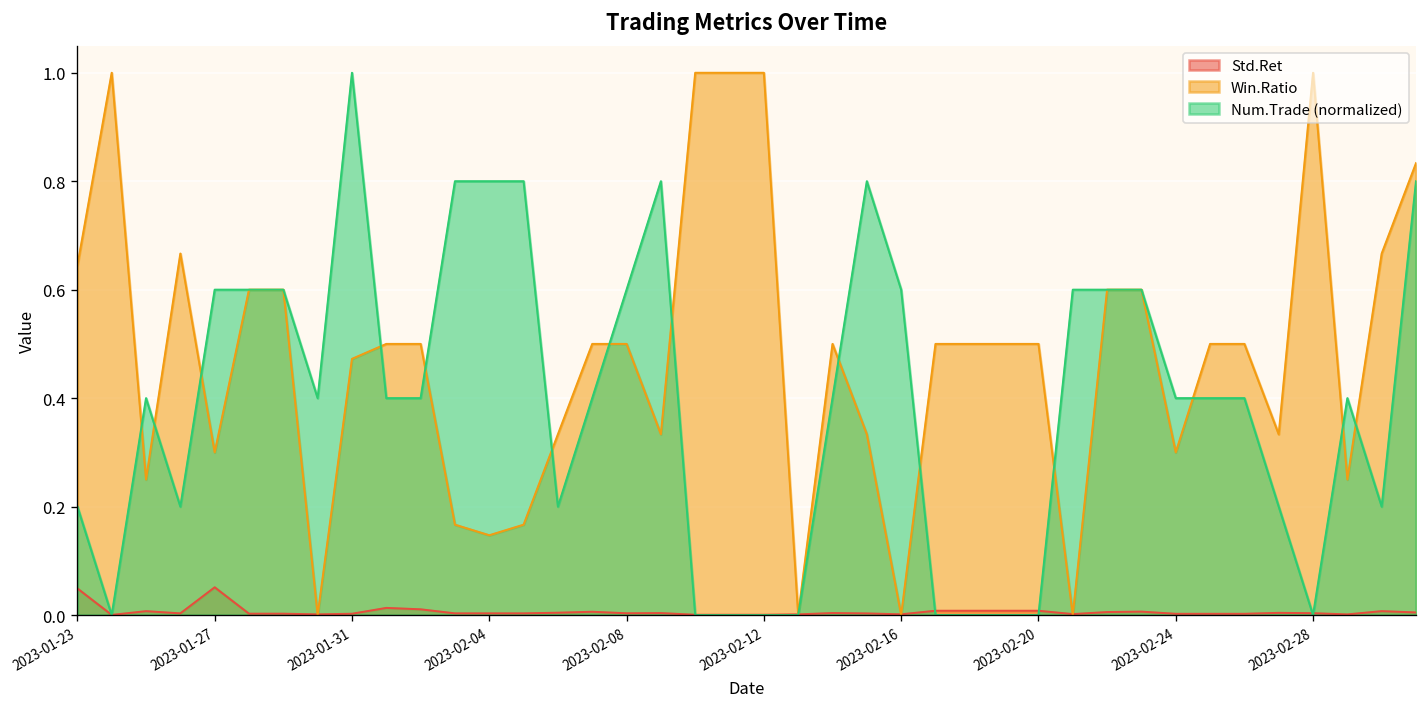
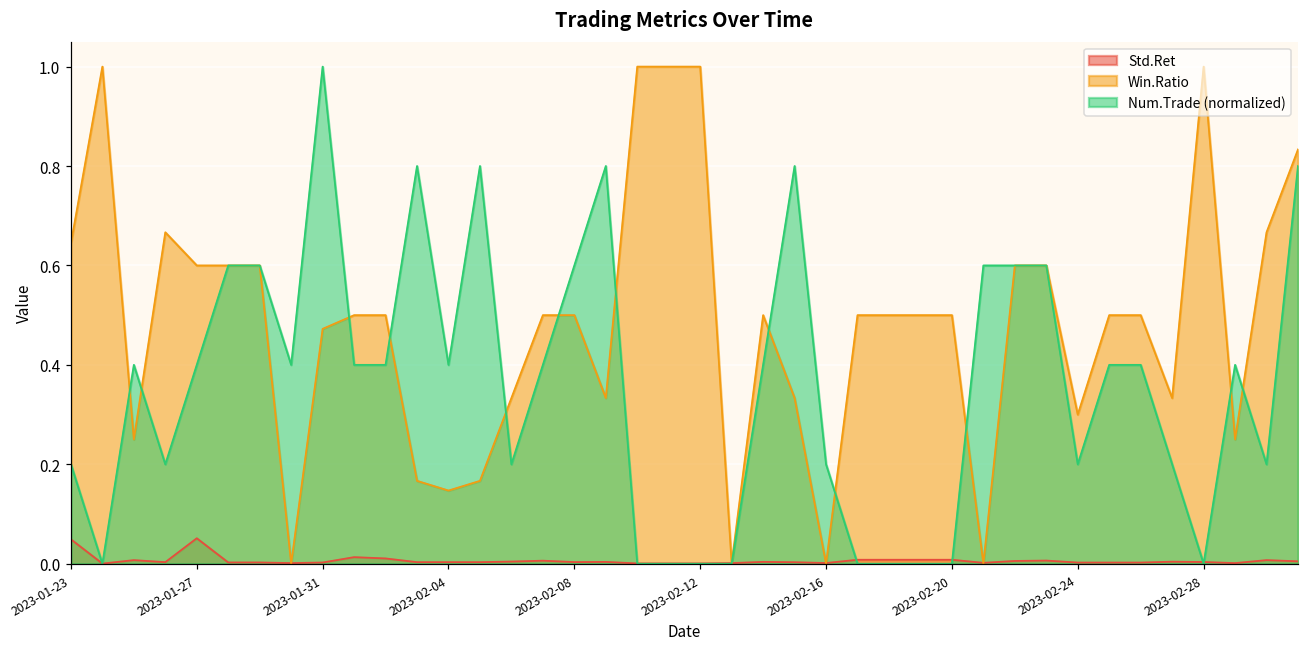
  {
    "Std.Ret": {
      "2023-01-23": 0.05,
      "2023-01-27": 0.05,
      "2023-01-31": 0.00,
      "2023-02-04": 0.00,
      "2023-02-08": 0.00,
      "2023-02-20": 0.01,
      "2023-02-24": 0.00
    },
    "Win.Ratio": {
      "2023-01-23": 0.64,
-     "2023-01-27": 0.3,
+     "2023-01-27": 0.6,
      "2023-01-31": 0.47,
      "2023-02-04": 0.15,
      "2023-02-08": 0.5,
      "2023-02-12": 1.0,
      "2023-02-20": 0.5,
      "2023-02-24": 0.3
    },
    "Num.Trade (normalized)": {
      "2023-01-23": 0.20,
-     "2023-01-27": 0.60,
+     "2023-01-27": 0.40,
      "2023-01-31": 1.00,
-     "2023-02-04": 0.80,
+     "2023-02-04": 0.40,
      "2023-02-08": 0.60,
-     "2023-02-16": 0.60,
+     "2023-02-16": 0.20,
      "2023-02-20": 0.00,
-     "2023-02-24": 0.40
+     "2023-02-24": 0.20
    }
  }
